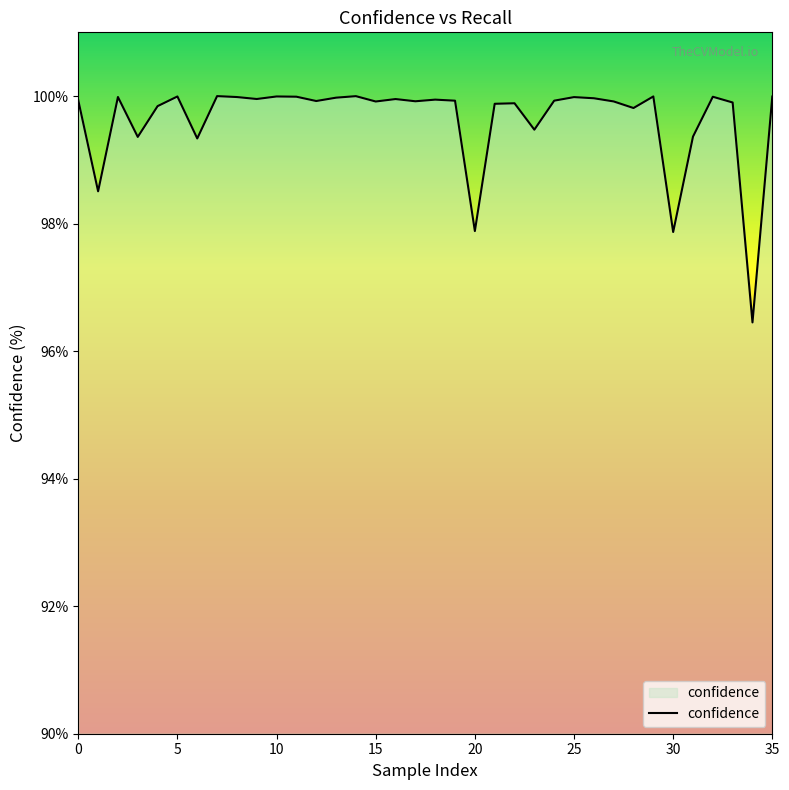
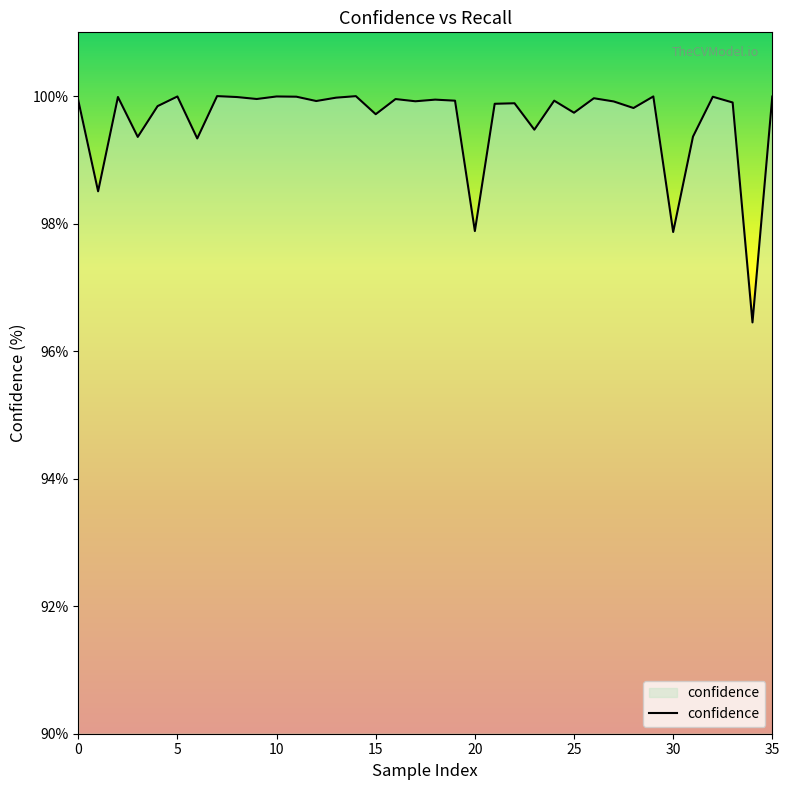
  {
    "0": "99.9%",
    "5": "100.0%",
    "10": "100.0%",
-   "15": "99.9%",
+   "15": "99.7%",
    "20": "97.9%",
-   "25": "100.0%",
+   "25": "99.7%",
    "30": "97.9%",
    "35": "100.0%"
  }
